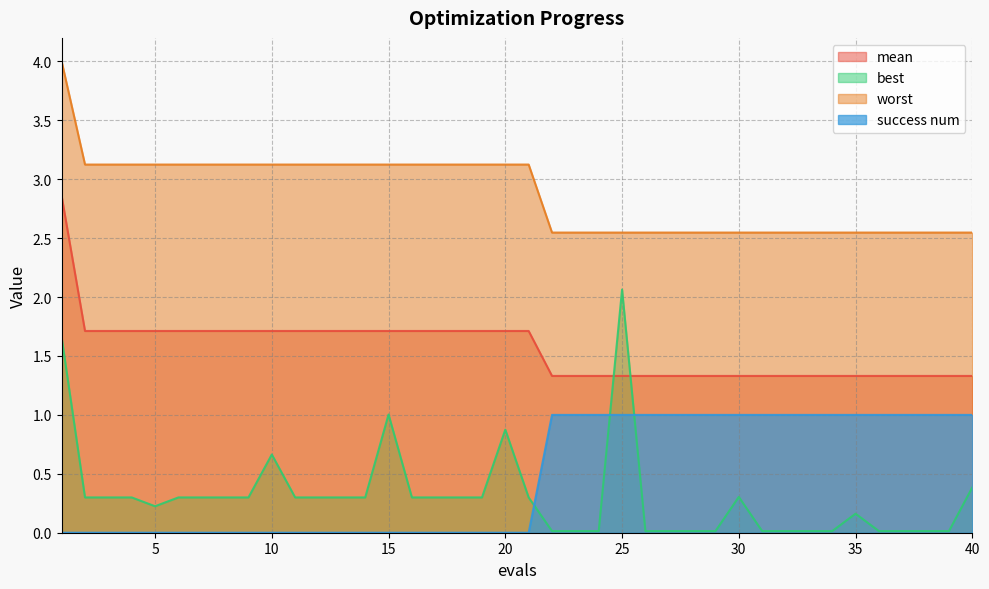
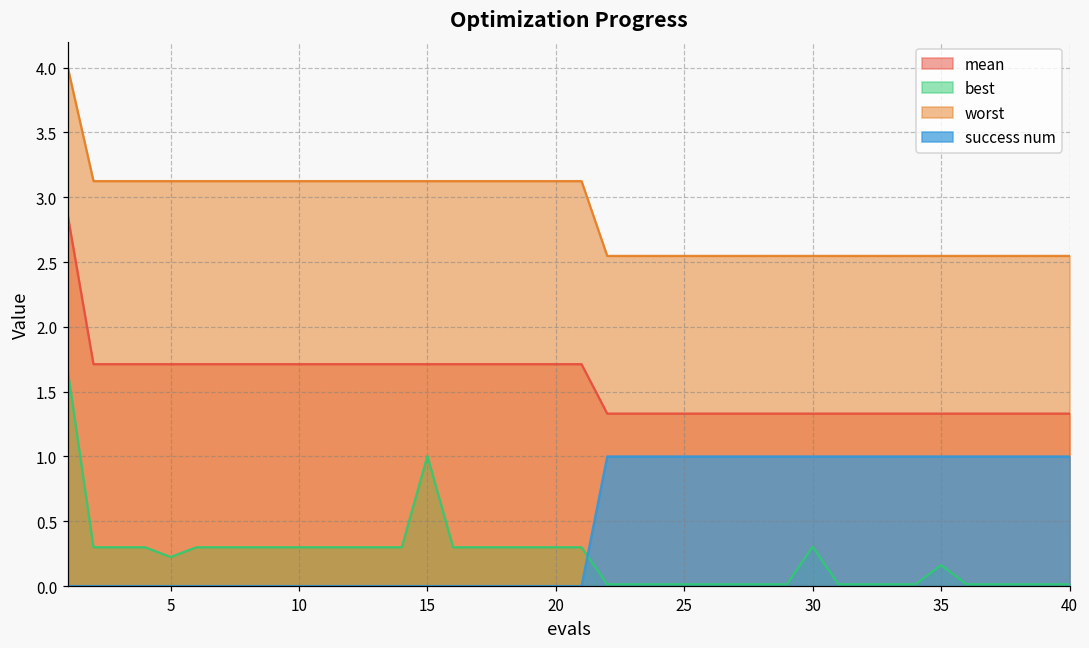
  {
    "best": {
      "5": 0.22,
-     "10": 0.66,
+     "10": 0.30,
      "15": 1.00,
-     "20": 0.87,
-     "25": 2.06,
+     "20": 0.30,
+     "25": 0.01,
      "30": 0.30,
      "35": 0.16,
-     "40": 0.38
+     "40": 0.01
    },
    "success num": {
      "5": 0.00,
      "10": 0.00,
      "15": 0.00,
      "20": 0.00,
      "25": 1.00,
      "30": 1.00,
      "35": 1.00,
      "40": 1.00
    }
  }
